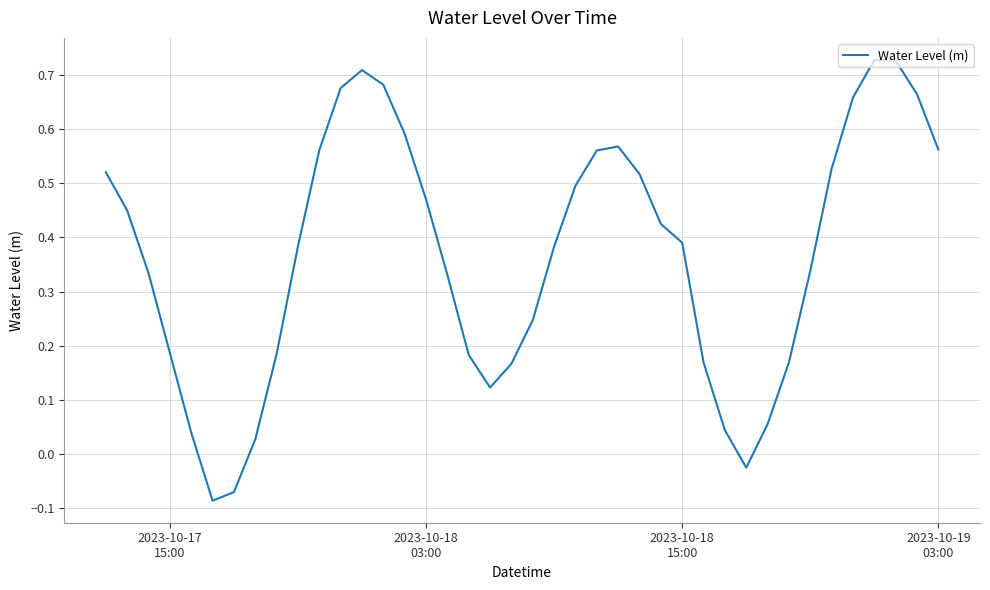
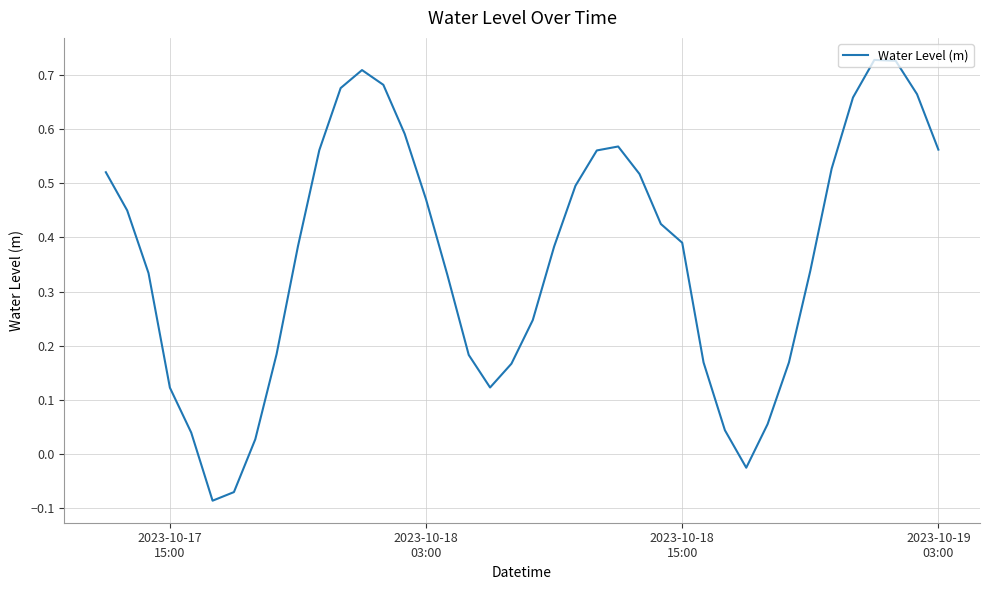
  {
-   "2023-10-17 15:00": 0.19,
+   "2023-10-17 15:00": 0.12,
    "2023-10-18 03:00": 0.47,
    "2023-10-18 15:00": 0.39,
    "2023-10-19 03:00": 0.56
  }
